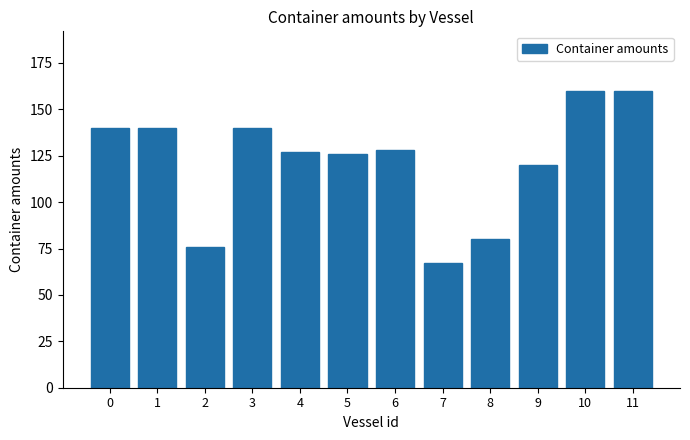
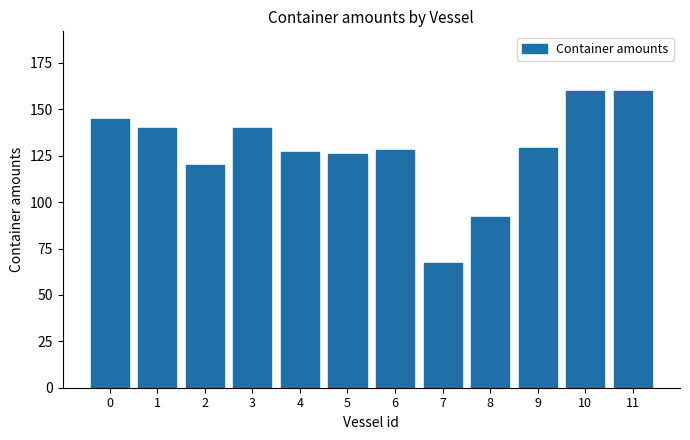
  {
-   "0": 140,
+   "0": 145,
    "1": 140,
-   "2": 76,
+   "2": 120,
    "3": 140,
    "4": 127,
    "5": 126,
    "6": 128,
    "7": 67,
-   "8": 80,
-   "9": 120,
+   "8": 92,
+   "9": 129,
    "10": 160,
    "11": 160
  }
